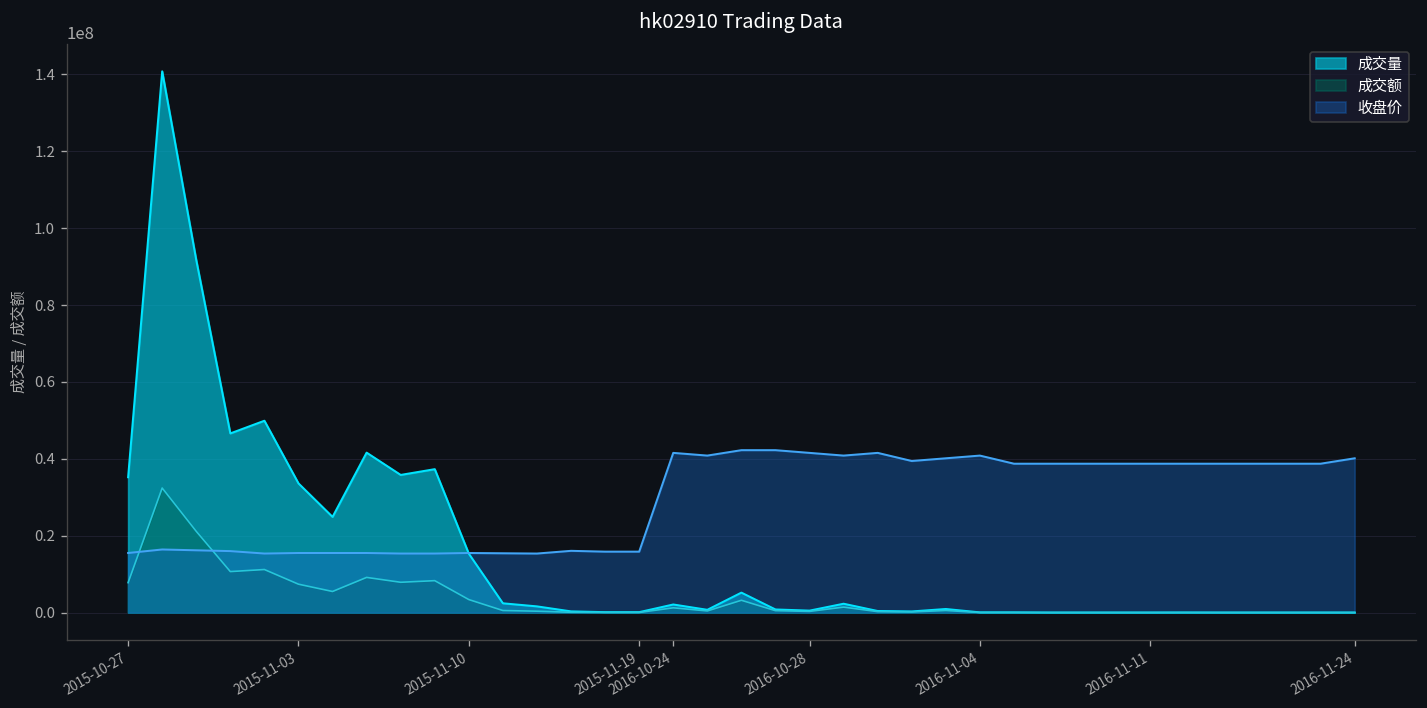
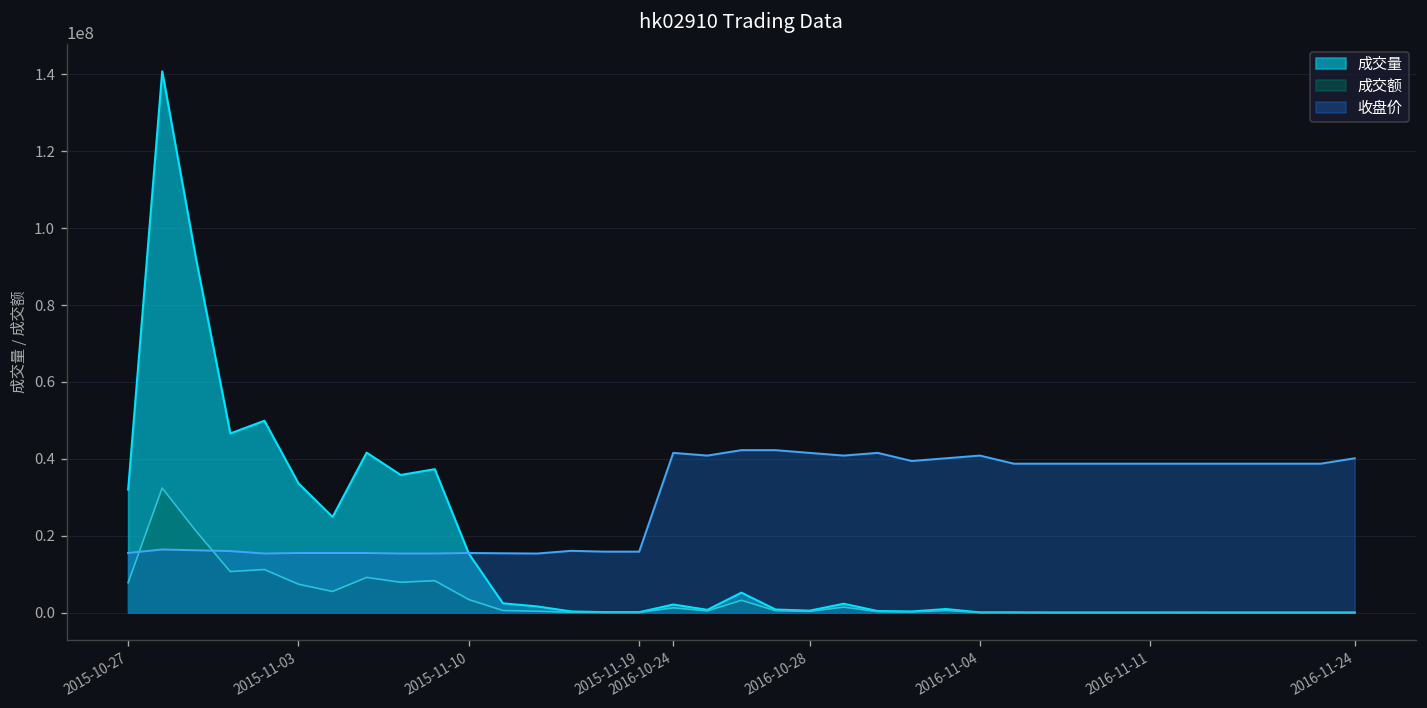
  {
    "成交量": {
-     "2015-10-27": 35000000,
+     "2015-10-27": 32000000,
      "2015-11-03": 34000000,
      "2016-10-24": 2000000
    }
  }
